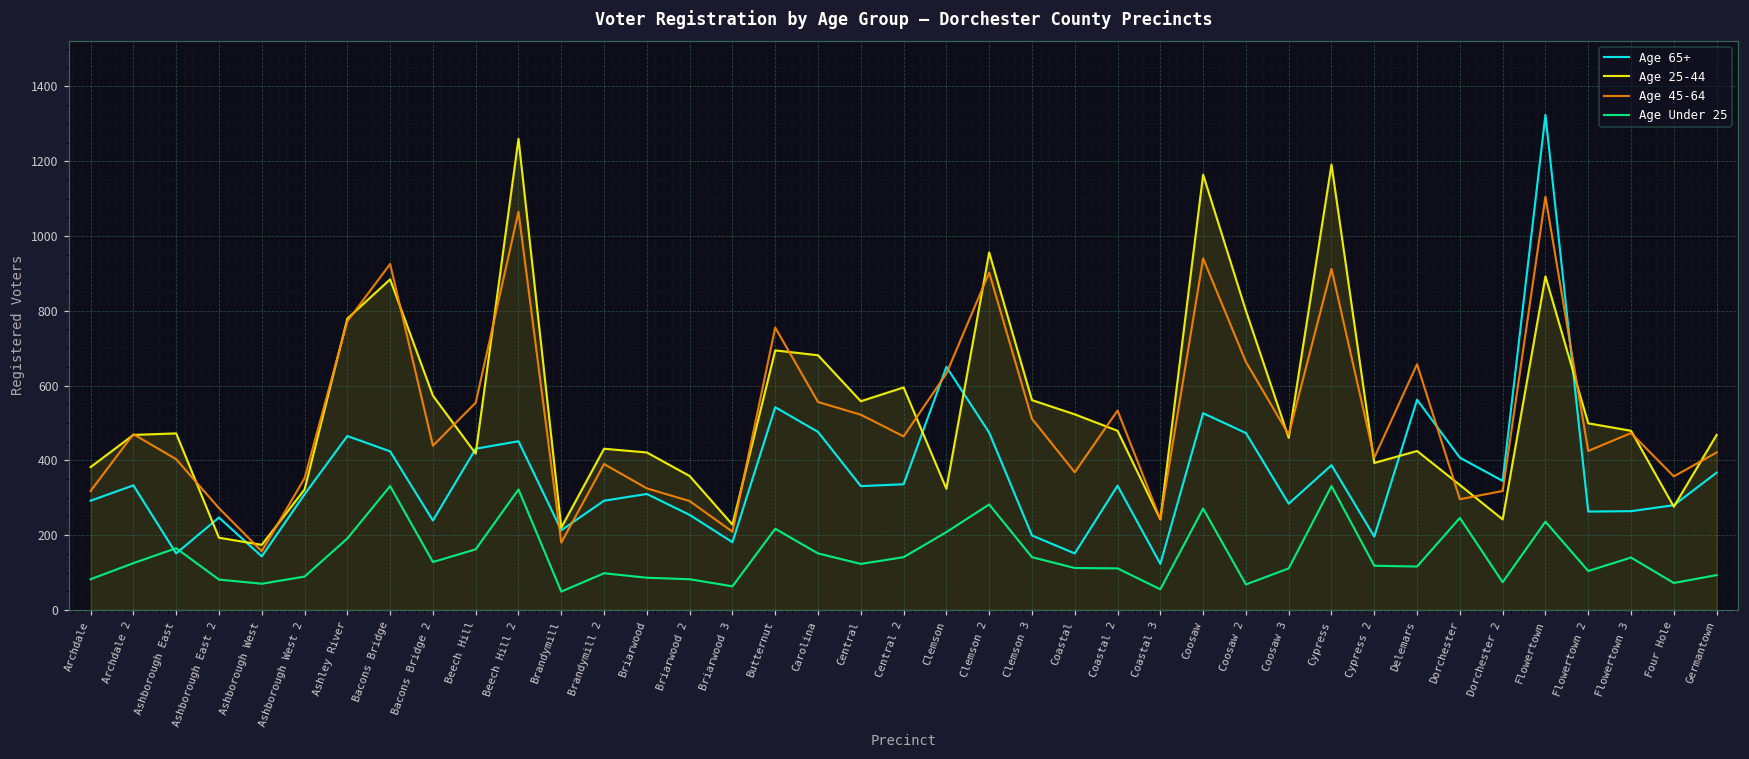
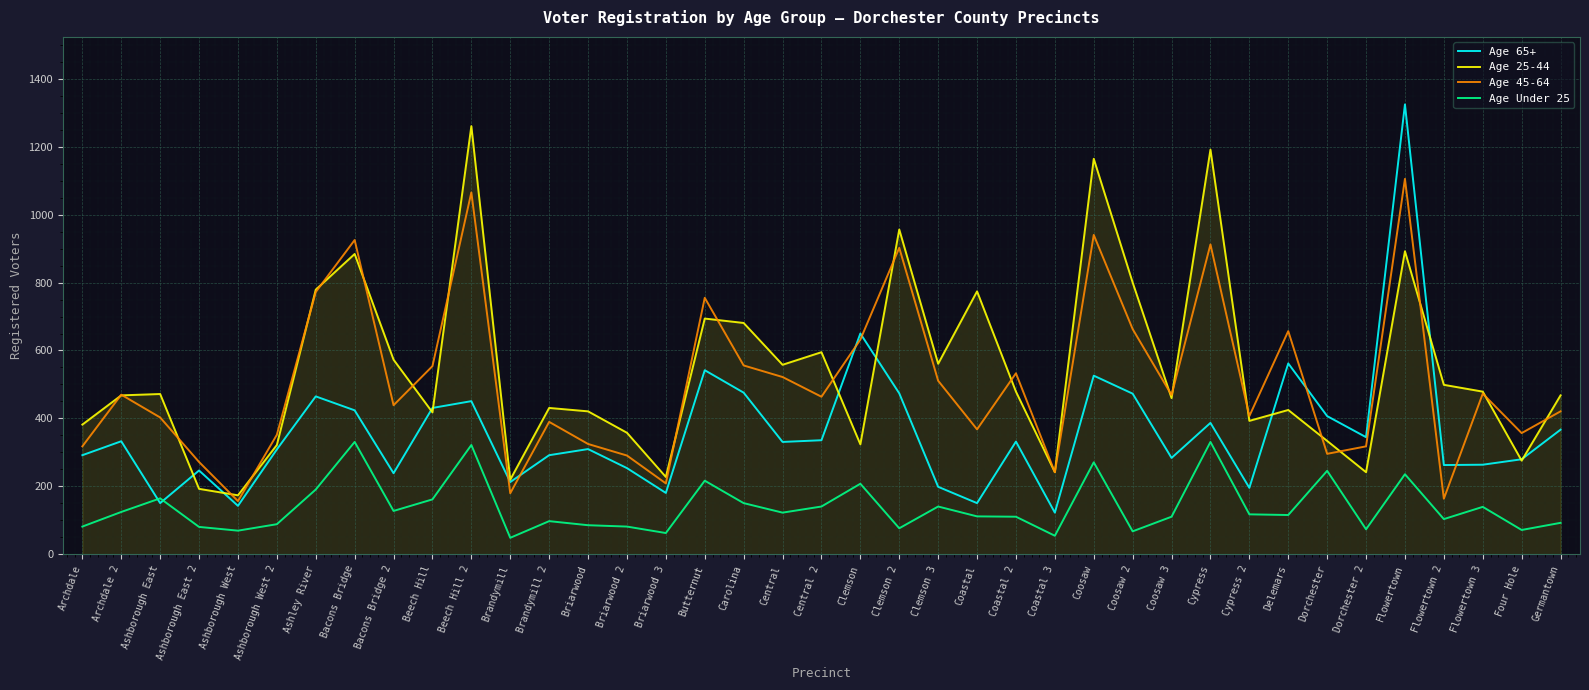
  {
    "Age 65+": {
      "Archdale": 290,
      "Archdale 2": 330,
      "Ashborough East": 150,
      "Ashborough East 2": 250,
      "Ashborough West": 140,
      "Ashborough West 2": 310,
      "Ashley River": 470,
      "Bacons Bridge": 420,
      "Bacons Bridge 2": 240,
      "Beech Hill": 430,
      "Beech Hill 2": 450,
      "Brandymill 2": 290,
      "Briarwood": 310,
      "Briarwood 2": 250,
      "Briarwood 3": 180,
      "Butternut": 540,
      "Carolina": 480,
      "Central": 330,
      "Central 2": 340,
      "Clemson": 650,
      "Clemson 2": 470,
      "Clemson 3": 200,
      "Coastal": 150,
      "Coastal 2": 330,
      "Coastal 3": 120,
      "Coosaw": 530,
      "Coosaw 2": 470,
      "Coosaw 3": 280,
      "Cypress": 390,
      "Cypress 2": 200,
      "Delemars": 560,
      "Dorchester": 410,
      "Dorchester 2": 350,
      "Flowertown": 1320,
      "Flowertown 2": 260,
      "Flowertown 3": 260,
      "Germantown": 370
    },
    "Age 25-44": {
      "Archdale": 380,
      "Ashborough East": 470,
      "Ashborough East 2": 190,
      "Ashborough West": 170,
      "Ashborough West 2": 320,
      "Bacons Bridge": 880,
      "Bacons Bridge 2": 570,
      "Beech Hill": 420,
      "Beech Hill 2": 1260,
      "Brandymill 2": 430,
      "Briarwood": 420,
      "Briarwood 2": 360,
      "Briarwood 3": 230,
      "Butternut": 690,
      "Carolina": 680,
      "Central": 560,
      "Central 2": 600,
      "Clemson": 320,
      "Clemson 2": 960,
      "Clemson 3": 560,
-     "Coastal": 520,
+     "Coastal": 770,
      "Coastal 2": 480,
      "Coosaw": 1160,
      "Coosaw 2": 800,
      "Coosaw 3": 460,
      "Cypress": 1190,
      "Cypress 2": 390,
      "Delemars": 430,
      "Dorchester": 330,
      "Dorchester 2": 240,
      "Flowertown": 890,
      "Flowertown 2": 500,
      "Germantown": 470
    },
    "Age 45-64": {
      "Archdale": 320,
      "Ashborough East": 400,
      "Ashborough East 2": 270,
      "Ashborough West": 160,
      "Ashborough West 2": 350,
      "Bacons Bridge": 930,
      "Bacons Bridge 2": 440,
      "Beech Hill": 550,
      "Beech Hill 2": 1070,
      "Brandymill": 180,
      "Brandymill 2": 390,
      "Briarwood": 330,
      "Briarwood 2": 290,
      "Briarwood 3": 210,
      "Butternut": 760,
      "Carolina": 560,
      "Central": 520,
      "Central 2": 460,
      "Clemson": 630,
      "Clemson 2": 900,
      "Clemson 3": 510,
      "Coastal": 370,
      "Coastal 2": 530,
      "Coosaw": 940,
      "Coosaw 2": 660,
      "Coosaw 3": 470,
      "Cypress": 910,
      "Cypress 2": 410,
      "Delemars": 660,
      "Dorchester": 300,
      "Dorchester 2": 320,
      "Flowertown": 1110,
-     "Flowertown 2": 430,
+     "Flowertown 2": 160,
      "Four Hole": 360,
      "Germantown": 420
    },
    "Age Under 25": {
      "Archdale": 80,
      "Archdale 2": 130,
      "Ashborough East": 170,
      "Ashborough East 2": 80,
      "Ashborough West": 70,
      "Ashborough West 2": 90,
      "Ashley River": 190,
      "Bacons Bridge": 330,
      "Bacons Bridge 2": 130,
      "Beech Hill": 160,
      "Beech Hill 2": 320,
      "Brandymill": 50,
      "Brandymill 2": 100,
      "Briarwood": 90,
      "Briarwood 2": 80,
      "Briarwood 3": 60,
      "Butternut": 220,
      "Carolina": 150,
      "Central": 120,
      "Central 2": 140,
      "Clemson": 210,
-     "Clemson 2": 280,
+     "Clemson 2": 80,
      "Clemson 3": 140,
      "Coastal": 110,
      "Coastal 2": 110,
      "Coastal 3": 60,
      "Coosaw": 270,
      "Coosaw 2": 70,
      "Coosaw 3": 110,
      "Cypress": 330,
      "Cypress 2": 120,
      "Delemars": 120,
      "Dorchester": 250,
      "Dorchester 2": 70,
      "Flowertown": 240,
      "Flowertown 2": 100,
      "Flowertown 3": 140,
      "Four Hole": 70,
      "Germantown": 90
    }
  }
